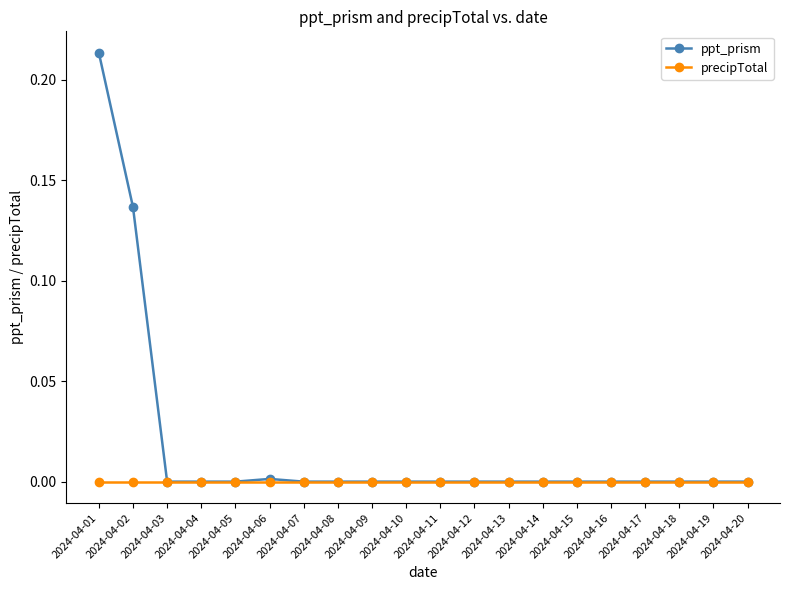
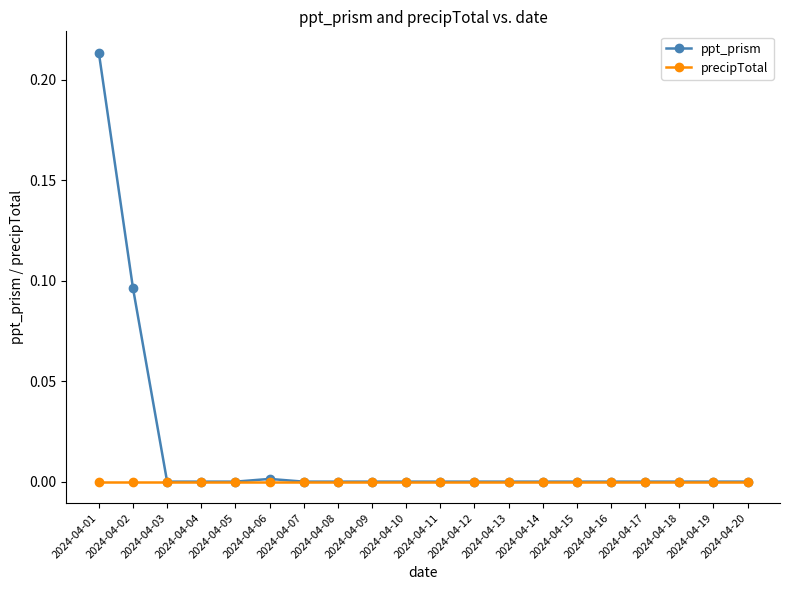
  {
    "ppt_prism": {
      "2024-04-01": 0.213,
-     "2024-04-02": 0.137,
+     "2024-04-02": 0.096,
      "2024-04-06": 0.001
    },
    "precipTotal": {
      "2024-04-01": 0.000,
      "2024-04-02": 0.000,
      "2024-04-06": 0.000
    }
  }
